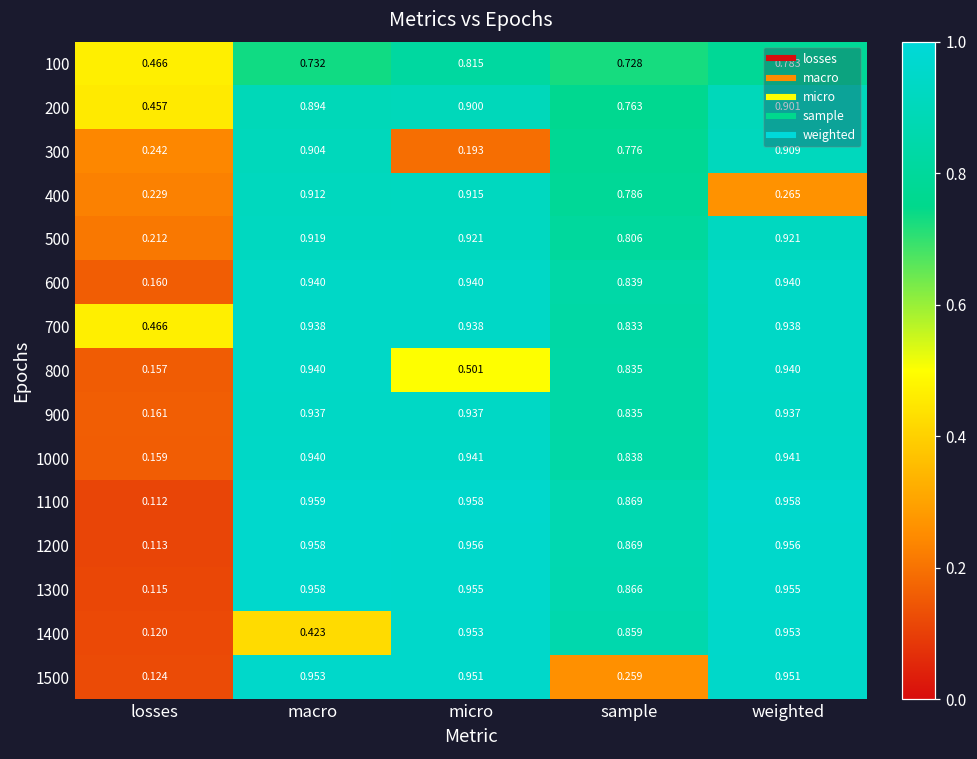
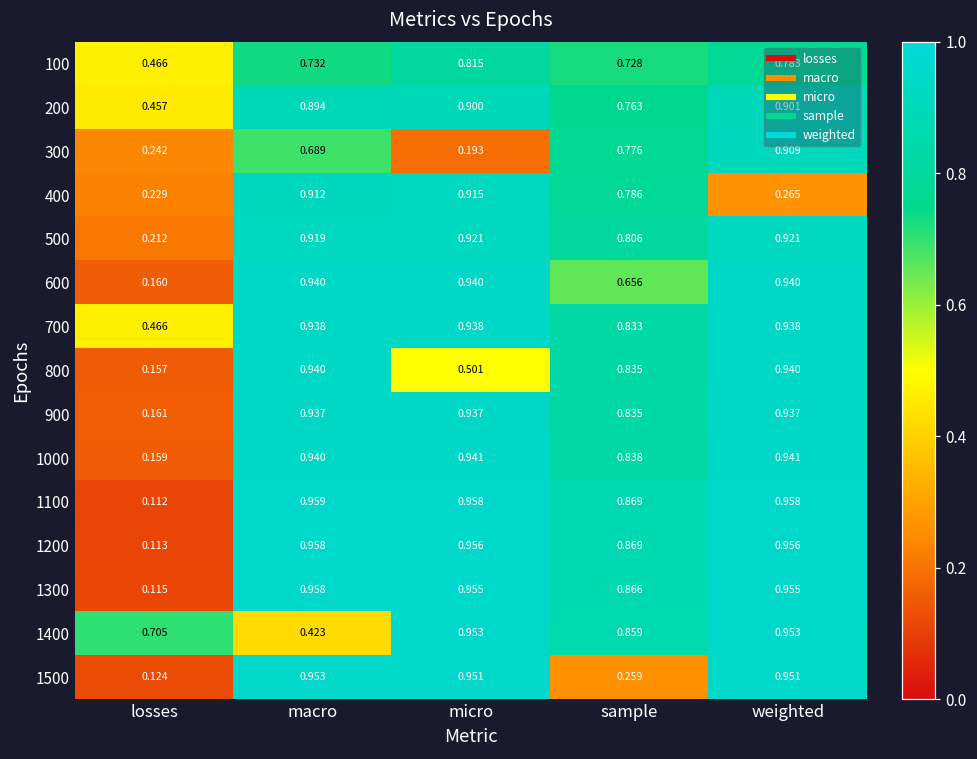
  {
    "100": {
      "losses": 0.466,
      "macro": 0.732,
      "micro": 0.815,
      "sample": 0.728
    },
    "200": {
      "losses": 0.457,
      "macro": 0.894,
      "micro": 0.900,
      "sample": 0.763
    },
    "300": {
      "losses": 0.242,
-     "macro": 0.904,
+     "macro": 0.689,
      "micro": 0.193,
      "sample": 0.776,
      "weighted": 0.909
    },
    "400": {
      "losses": 0.229,
      "macro": 0.912,
      "micro": 0.915,
      "sample": 0.786,
      "weighted": 0.265
    },
    "500": {
      "losses": 0.212,
      "macro": 0.919,
      "micro": 0.921,
      "sample": 0.806,
      "weighted": 0.921
    },
    "600": {
      "losses": 0.160,
      "macro": 0.940,
      "micro": 0.940,
-     "sample": 0.839,
+     "sample": 0.656,
      "weighted": 0.940
    },
    "700": {
      "losses": 0.466,
      "macro": 0.938,
      "micro": 0.938,
      "sample": 0.833,
      "weighted": 0.938
    },
    "800": {
      "losses": 0.157,
      "macro": 0.940,
      "micro": 0.501,
      "sample": 0.835,
      "weighted": 0.940
    },
    "900": {
      "losses": 0.161,
      "macro": 0.937,
      "micro": 0.937,
      "sample": 0.835,
      "weighted": 0.937
    },
    "1000": {
      "losses": 0.159,
      "macro": 0.940,
      "micro": 0.941,
      "sample": 0.838,
      "weighted": 0.941
    },
    "1100": {
      "losses": 0.112,
      "macro": 0.959,
      "micro": 0.958,
      "sample": 0.869,
      "weighted": 0.958
    },
    "1200": {
      "losses": 0.113,
      "macro": 0.958,
      "micro": 0.956,
      "sample": 0.869,
      "weighted": 0.956
    },
    "1300": {
      "losses": 0.115,
      "macro": 0.958,
      "micro": 0.955,
      "sample": 0.866,
      "weighted": 0.955
    },
    "1400": {
-     "losses": 0.120,
+     "losses": 0.705,
      "macro": 0.423,
      "micro": 0.953,
      "sample": 0.859,
      "weighted": 0.953
    },
    "1500": {
      "losses": 0.124,
      "macro": 0.953,
      "micro": 0.951,
      "sample": 0.259,
      "weighted": 0.951
    }
  }
